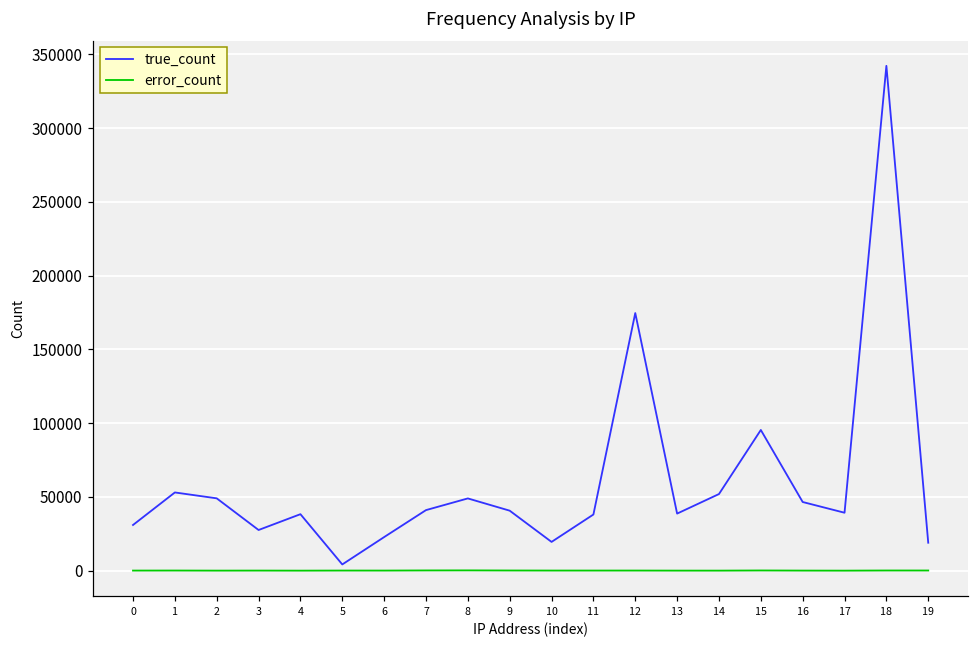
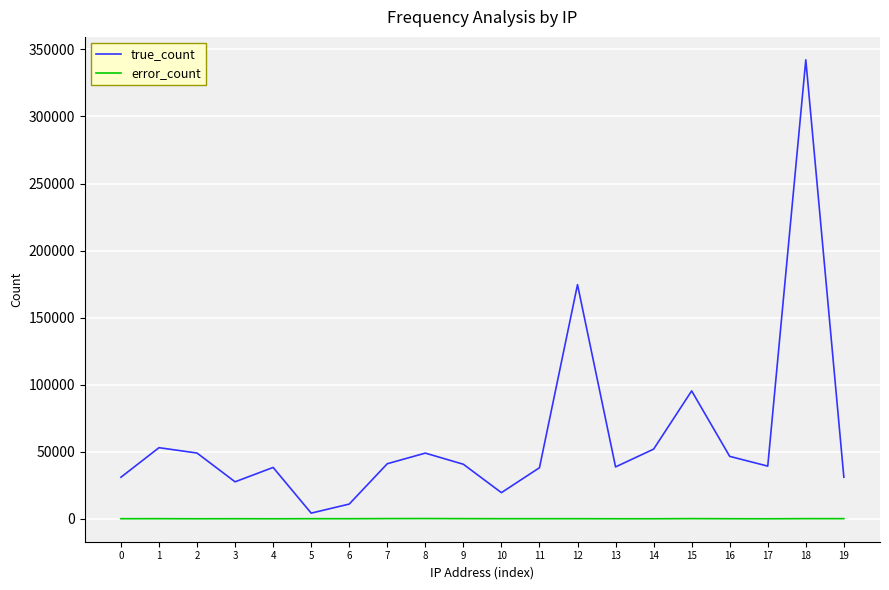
  {
    "true_count": {
      "0": 31000,
      "1": 53000,
      "2": 49000,
      "3": 28000,
      "4": 38000,
      "5": 4000,
-     "6": 23000,
+     "6": 11000,
      "7": 41000,
      "8": 49000,
      "9": 41000,
      "10": 20000,
      "11": 38000,
      "12": 175000,
      "13": 39000,
      "14": 52000,
      "15": 95000,
      "16": 47000,
      "17": 39000,
      "18": 342000,
-     "19": 19000
+     "19": 31000
    },
    "error_count": {
      "0": 0,
      "1": 0,
      "2": 0,
      "3": 0,
      "4": 0,
      "5": 0,
      "6": 0,
      "7": 0,
      "8": 0,
      "9": 0,
      "10": 0,
      "11": 0,
      "12": 0,
      "13": 0,
      "14": 0,
      "15": 0,
      "16": 0,
      "17": 0,
      "18": 0,
      "19": 0
    }
  }
